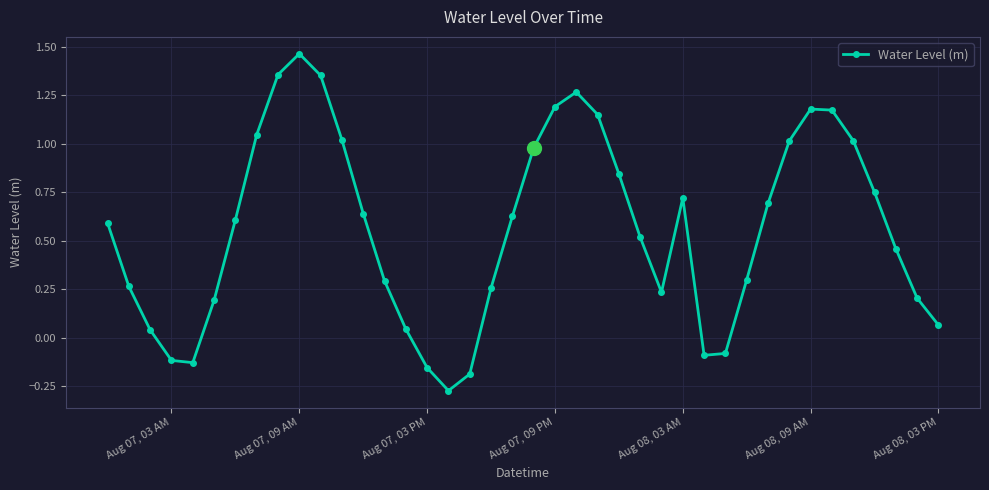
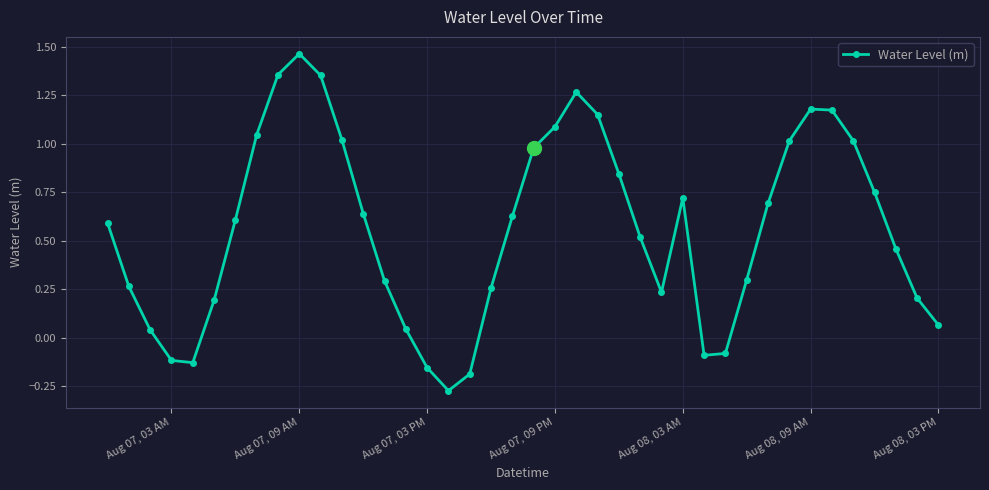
  {
    "Water Level (m)": {
      "Aug 07, 03 AM": -0.12,
      "Aug 07, 09 AM": 1.47,
      "Aug 07, 03 PM": -0.15,
-     "Aug 07, 09 PM": 1.19,
+     "Aug 07, 09 PM": 1.09,
      "Aug 08, 03 AM": 0.72,
      "Aug 08, 09 AM": 1.18,
      "Aug 08, 03 PM": 0.07
    }
  }
